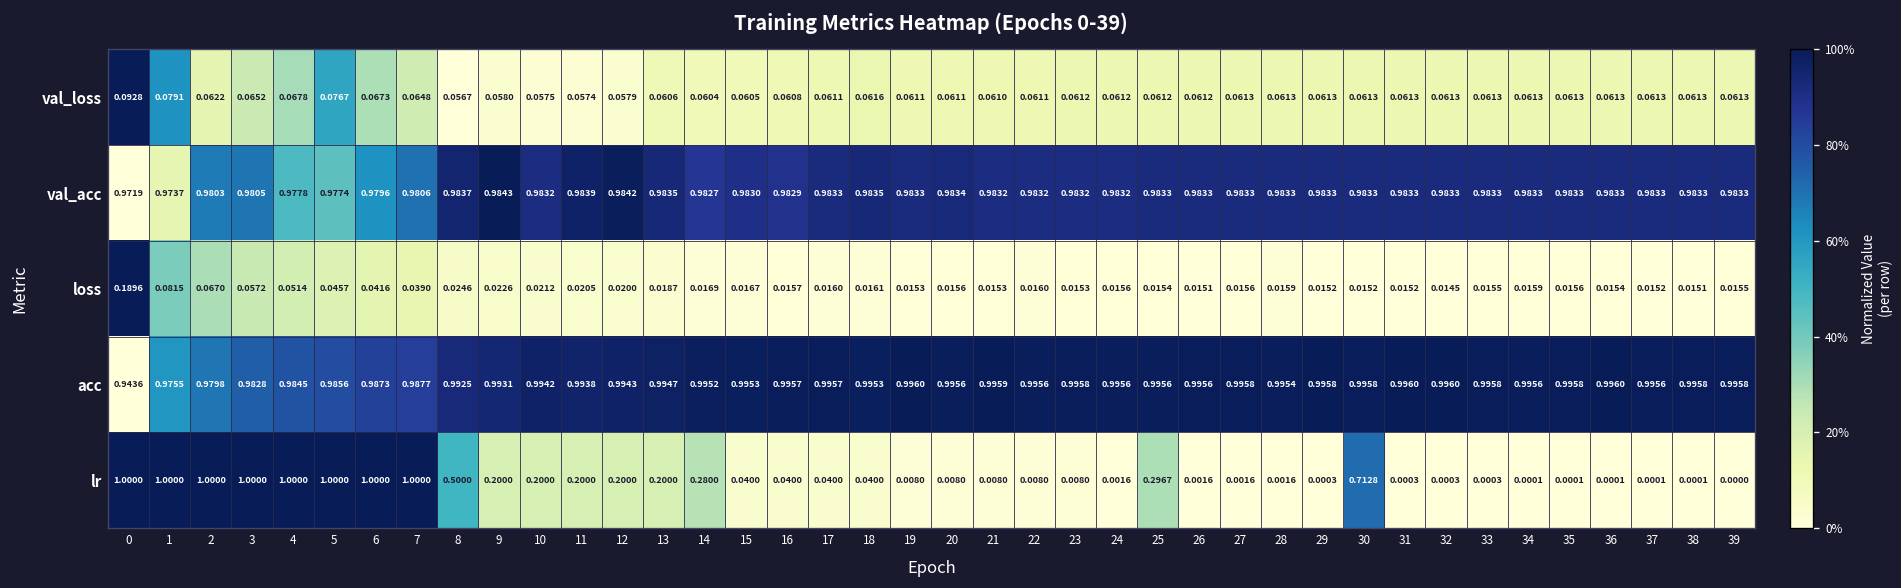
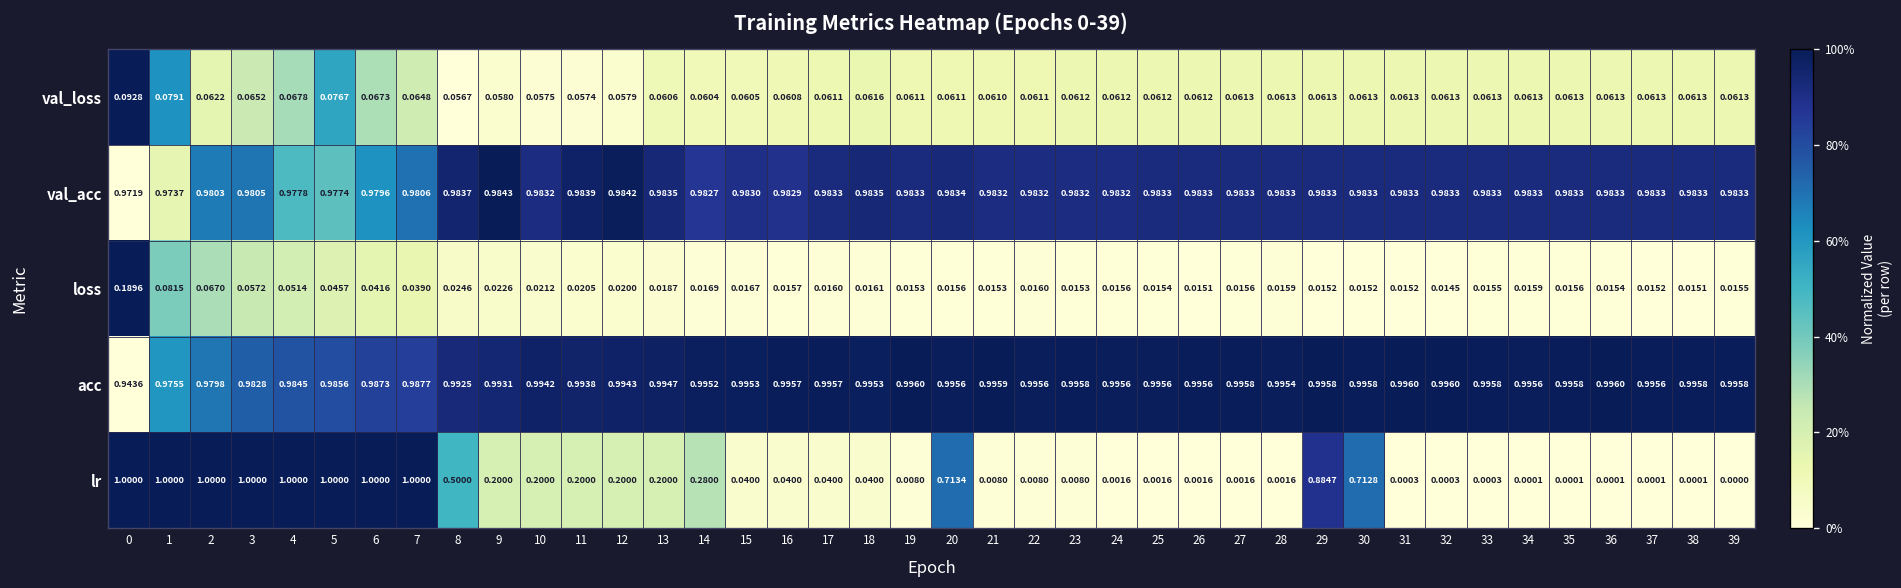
  {
    "val_loss": {
      "0": 0.0928,
      "1": 0.0791,
      "2": 0.0622,
      "3": 0.0652,
      "4": 0.0678,
      "5": 0.0767,
      "6": 0.0673,
      "7": 0.0648,
      "8": 0.0567,
      "9": 0.0580,
      "10": 0.0575,
      "11": 0.0574,
      "12": 0.0579,
      "13": 0.0606,
      "14": 0.0604,
      "15": 0.0605,
      "16": 0.0608,
      "17": 0.0611,
      "18": 0.0616,
      "19": 0.0611,
      "20": 0.0611,
      "21": 0.0610,
      "22": 0.0611,
      "23": 0.0612,
      "24": 0.0612,
      "25": 0.0612,
      "26": 0.0612,
      "27": 0.0613,
      "28": 0.0613,
      "29": 0.0613,
      "30": 0.0613,
      "31": 0.0613,
      "32": 0.0613,
      "33": 0.0613,
      "34": 0.0613,
      "35": 0.0613,
      "36": 0.0613,
      "37": 0.0613,
      "38": 0.0613,
      "39": 0.0613
    },
    "val_acc": {
      "0": 0.9719,
      "1": 0.9737,
      "2": 0.9803,
      "3": 0.9805,
      "4": 0.9778,
      "5": 0.9774,
      "6": 0.9796,
      "7": 0.9806,
      "8": 0.9837,
      "9": 0.9843,
      "10": 0.9832,
      "11": 0.9839,
      "12": 0.9842,
      "13": 0.9835,
      "14": 0.9827,
      "15": 0.9830,
      "16": 0.9829,
      "17": 0.9833,
      "18": 0.9835,
      "19": 0.9833,
      "20": 0.9834,
      "21": 0.9832,
      "22": 0.9832,
      "23": 0.9832,
      "24": 0.9832,
      "25": 0.9833,
      "26": 0.9833,
      "27": 0.9833,
      "28": 0.9833,
      "29": 0.9833,
      "30": 0.9833,
      "31": 0.9833,
      "32": 0.9833,
      "33": 0.9833,
      "34": 0.9833,
      "35": 0.9833,
      "36": 0.9833,
      "37": 0.9833,
      "38": 0.9833,
      "39": 0.9833
    },
    "loss": {
      "0": 0.1896,
      "1": 0.0815,
      "2": 0.0670,
      "3": 0.0572,
      "4": 0.0514,
      "5": 0.0457,
      "6": 0.0416,
      "7": 0.0390,
      "8": 0.0246,
      "9": 0.0226,
      "10": 0.0212,
      "11": 0.0205,
      "12": 0.0200,
      "13": 0.0187,
      "14": 0.0169,
      "15": 0.0167,
      "16": 0.0157,
      "17": 0.0160,
      "18": 0.0161,
      "19": 0.0153,
      "20": 0.0156,
      "21": 0.0153,
      "22": 0.0160,
      "23": 0.0153,
      "24": 0.0156,
      "25": 0.0154,
      "26": 0.0151,
      "27": 0.0156,
      "28": 0.0159,
      "29": 0.0152,
      "30": 0.0152,
      "31": 0.0152,
      "32": 0.0145,
      "33": 0.0155,
      "34": 0.0159,
      "35": 0.0156,
      "36": 0.0154,
      "37": 0.0152,
      "38": 0.0151,
      "39": 0.0155
    },
    "acc": {
      "0": 0.9436,
      "1": 0.9755,
      "2": 0.9798,
      "3": 0.9828,
      "4": 0.9845,
      "5": 0.9856,
      "6": 0.9873,
      "7": 0.9877,
      "8": 0.9925,
      "9": 0.9931,
      "10": 0.9942,
      "11": 0.9938,
      "12": 0.9943,
      "13": 0.9947,
      "14": 0.9952,
      "15": 0.9953,
      "16": 0.9957,
      "17": 0.9957,
      "18": 0.9953,
      "19": 0.9960,
      "20": 0.9956,
      "21": 0.9959,
      "22": 0.9956,
      "23": 0.9958,
      "24": 0.9956,
      "25": 0.9956,
      "26": 0.9956,
      "27": 0.9958,
      "28": 0.9954,
      "29": 0.9958,
      "30": 0.9958,
      "31": 0.9960,
      "32": 0.9960,
      "33": 0.9958,
      "34": 0.9956,
      "35": 0.9958,
      "36": 0.9960,
      "37": 0.9956,
      "38": 0.9958,
      "39": 0.9958
    },
    "lr": {
      "0": 1.0000,
      "1": 1.0000,
      "2": 1.0000,
      "3": 1.0000,
      "4": 1.0000,
      "5": 1.0000,
      "6": 1.0000,
      "7": 1.0000,
      "8": 0.5000,
      "9": 0.2000,
      "10": 0.2000,
      "11": 0.2000,
      "12": 0.2000,
      "13": 0.2000,
      "14": 0.2800,
      "15": 0.0400,
      "16": 0.0400,
      "17": 0.0400,
      "18": 0.0400,
      "19": 0.0080,
-     "20": 0.0080,
+     "20": 0.7134,
      "21": 0.0080,
      "22": 0.0080,
      "23": 0.0080,
      "24": 0.0016,
-     "25": 0.2967,
+     "25": 0.0016,
      "26": 0.0016,
      "27": 0.0016,
      "28": 0.0016,
-     "29": 0.0003,
+     "29": 0.8847,
      "30": 0.7128,
      "31": 0.0003,
      "32": 0.0003,
      "33": 0.0003,
      "34": 0.0001,
      "35": 0.0001,
      "36": 0.0001,
      "37": 0.0001,
      "38": 0.0001,
      "39": 0.0000
    }
  }
